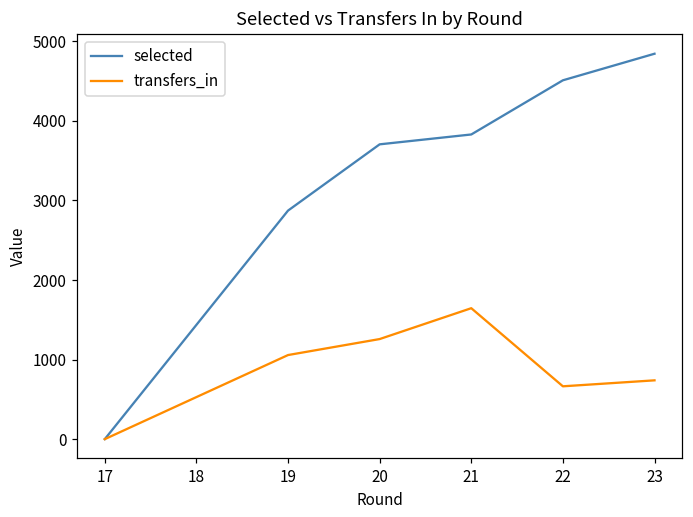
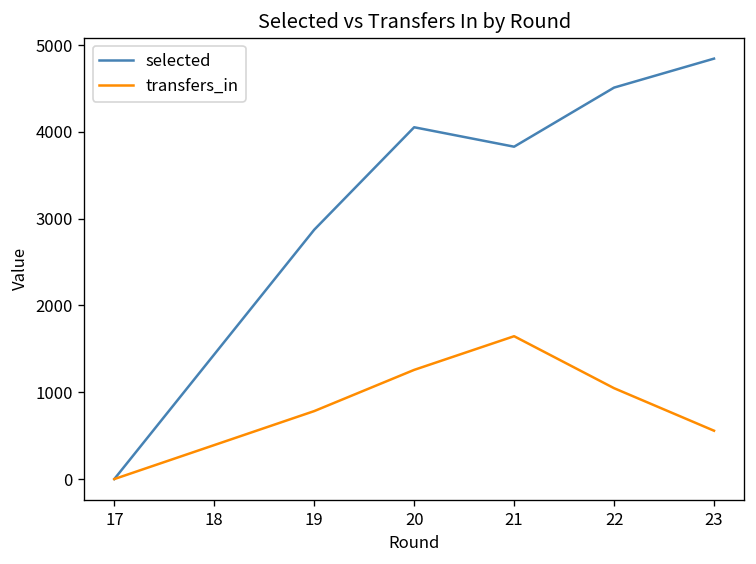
  {
    "selected": {
      "19": 2900,
-     "20": 3700,
+     "20": 4100,
      "21": 3800,
      "22": 4500,
      "23": 4800
    },
    "transfers_in": {
-     "19": 1100,
+     "19": 800,
      "20": 1300,
      "21": 1600,
-     "22": 700,
-     "23": 700
+     "22": 1000,
+     "23": 600
    }
  }
